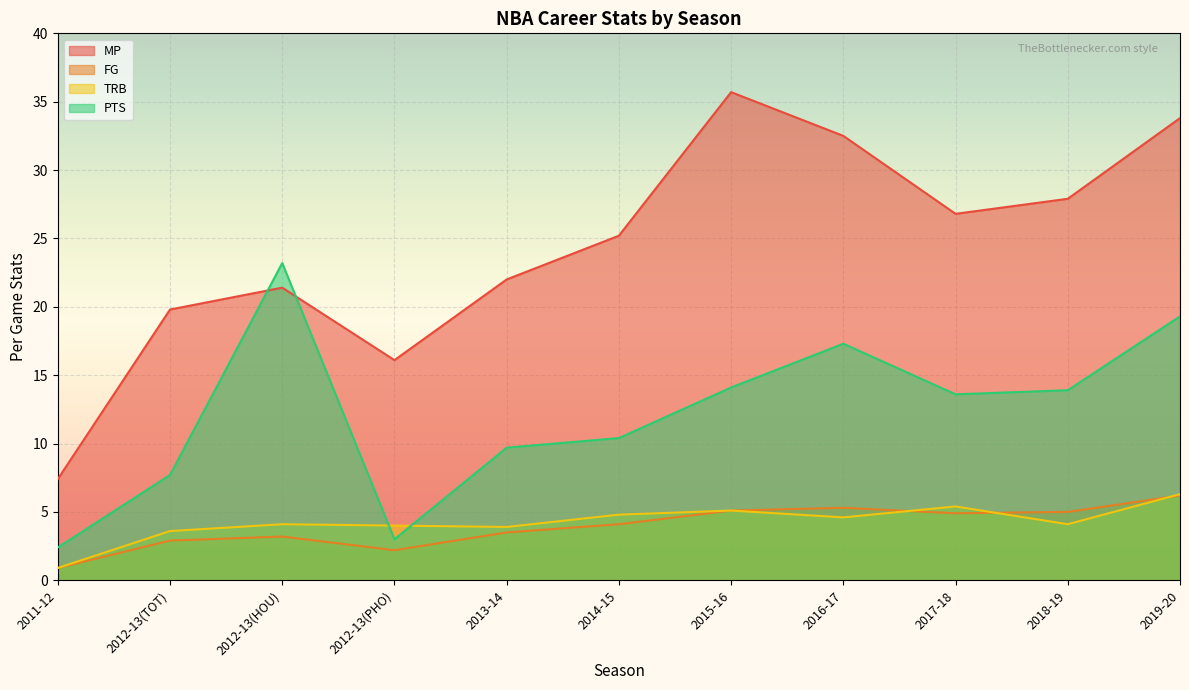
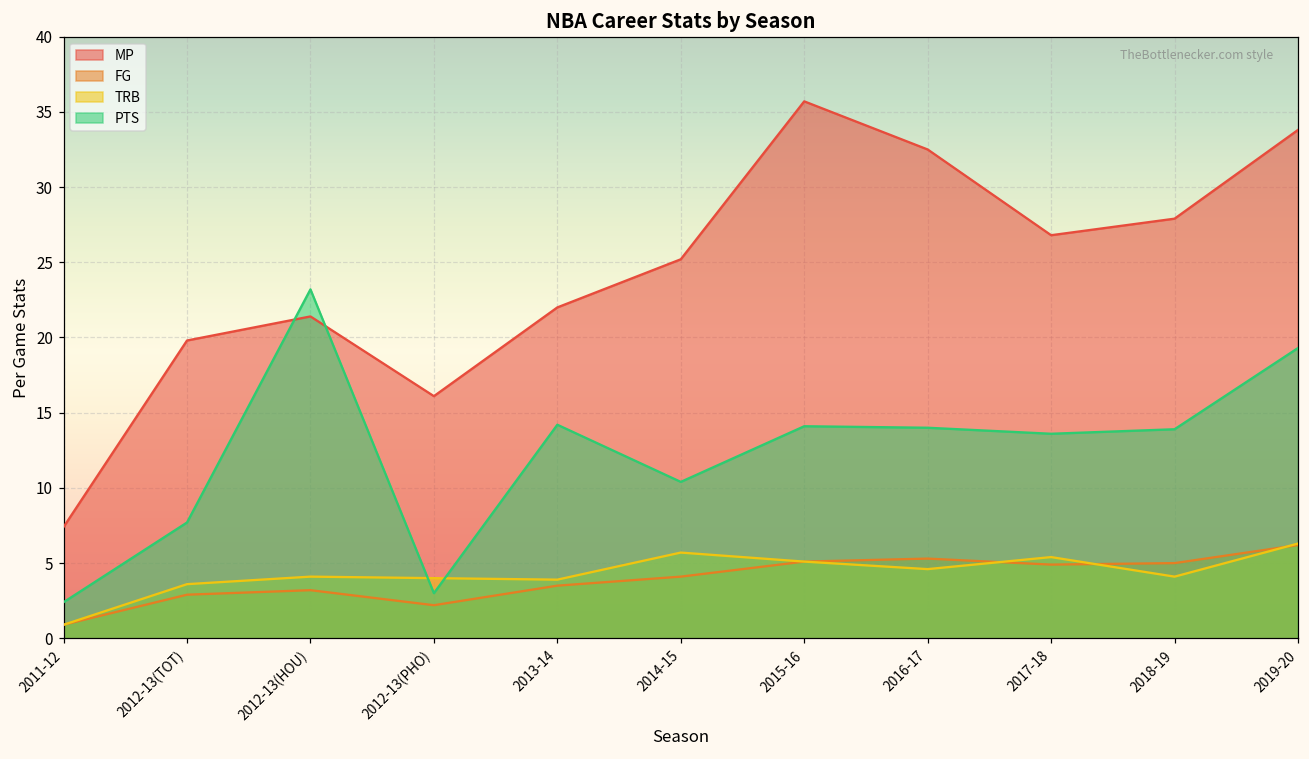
  {
    "TRB": {
      "2012-13(TOT)": 3.6,
      "2012-13(HOU)": 4.1,
      "2012-13(PHO)": 4.0,
      "2013-14": 3.9,
-     "2014-15": 4.8,
+     "2014-15": 5.7,
      "2016-17": 4.6,
      "2017-18": 5.4,
      "2018-19": 4.1
    },
    "PTS": {
      "2011-12": 2.4,
      "2012-13(TOT)": 7.7,
      "2012-13(HOU)": 23.2,
      "2012-13(PHO)": 3.0,
-     "2013-14": 9.7,
+     "2013-14": 14.2,
      "2014-15": 10.4,
      "2015-16": 14.1,
-     "2016-17": 17.3,
+     "2016-17": 14.0,
      "2017-18": 13.6,
      "2018-19": 13.9,
      "2019-20": 19.3
    }
  }
